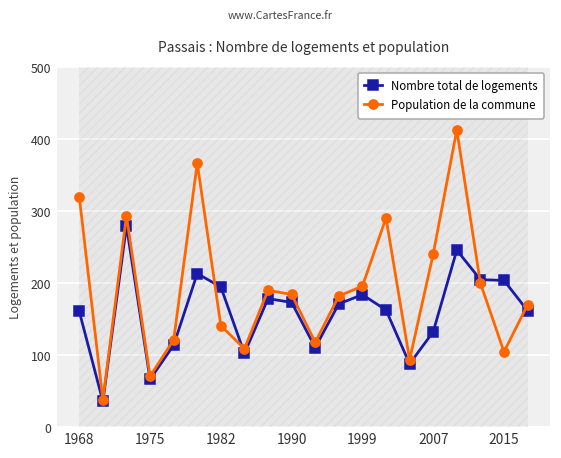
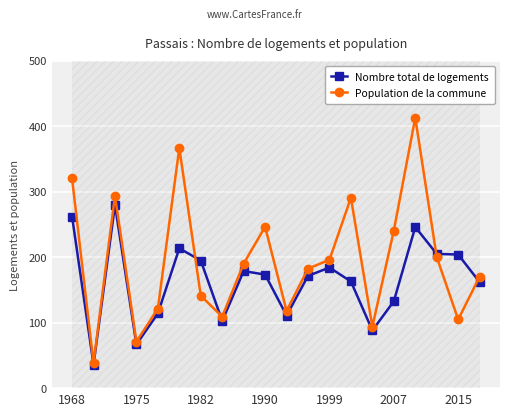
  {
    "Nombre total de logements": {
-     "1968": 160,
+     "1968": 260,
      "1975": 70,
      "1982": 190,
      "1990": 170,
      "1999": 180,
      "2007": 130,
      "2015": 200
    },
    "Population de la commune": {
      "1968": 320,
      "1975": 70,
      "1982": 140,
-     "1990": 180,
+     "1990": 250,
      "1999": 200,
      "2007": 240,
      "2015": 100
    }
  }
